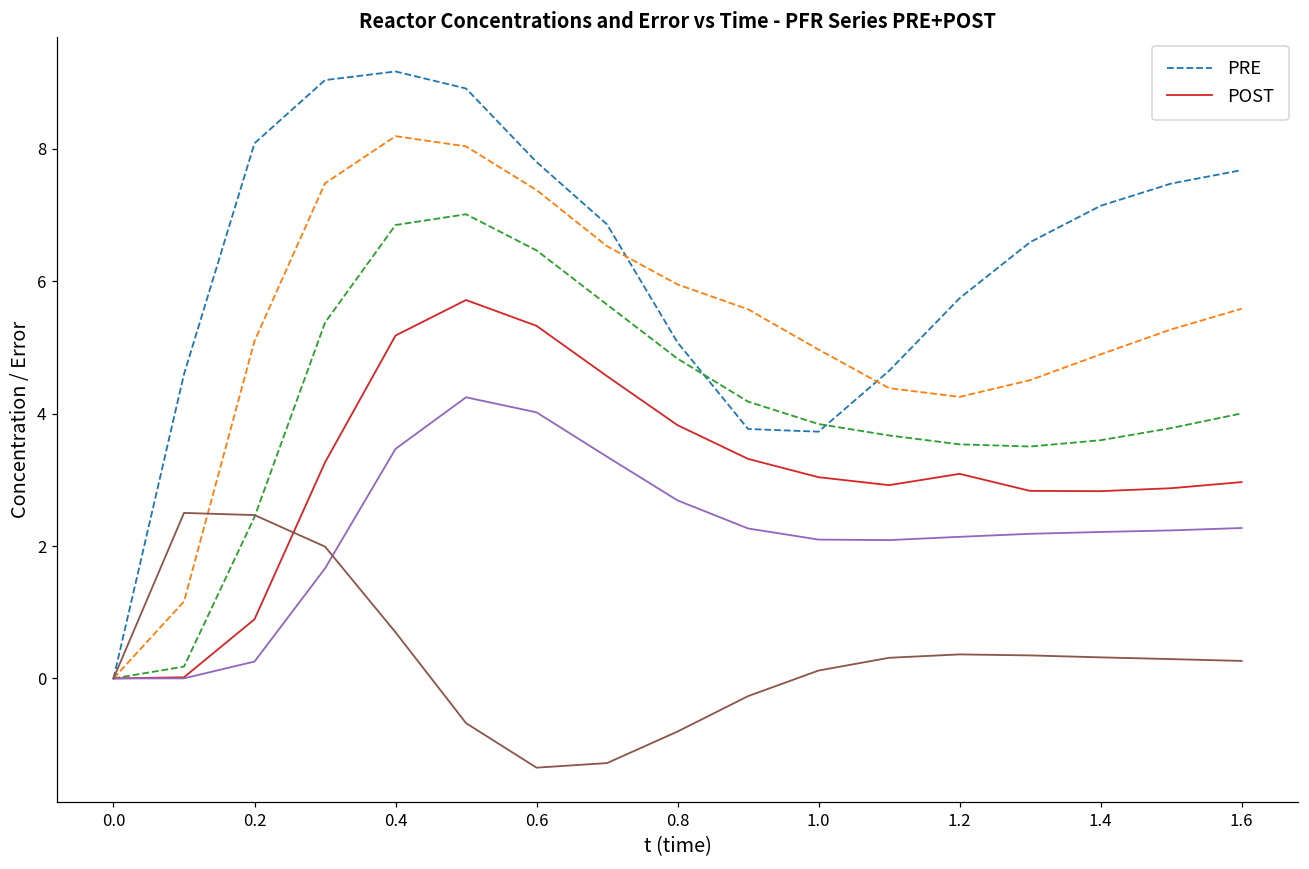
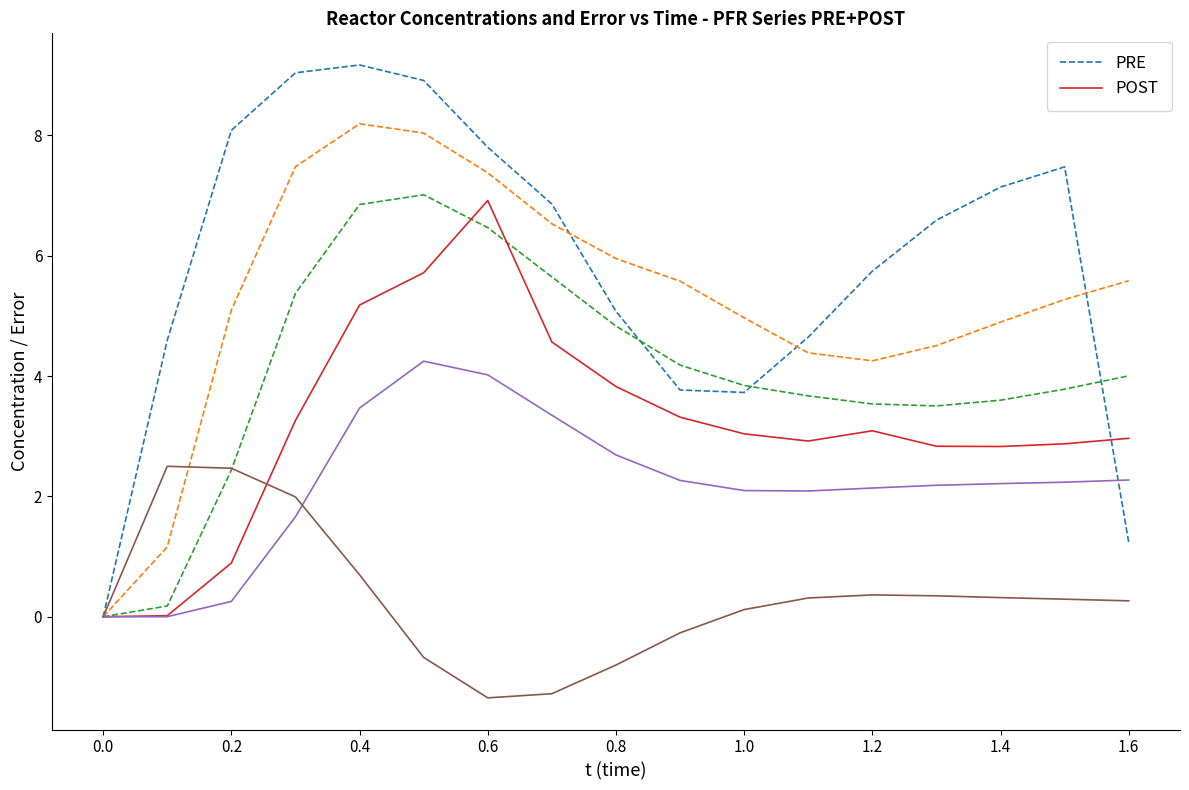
  {
    "PRE": {
      "0.2": 8.1,
      "0.4": 9.2,
      "0.6": 7.8,
      "0.8": 5.1,
      "1.0": 3.7,
      "1.2": 5.7,
      "1.4": 7.1,
-     "1.6": 7.7
+     "1.6": 1.2
    },
    "POST": {
      "0.2": 0.9,
      "0.4": 5.2,
-     "0.6": 5.3,
+     "0.6": 6.9,
      "0.8": 3.8,
      "1.0": 3.0,
      "1.2": 3.1,
      "1.4": 2.8,
      "1.6": 3.0
    }
  }
